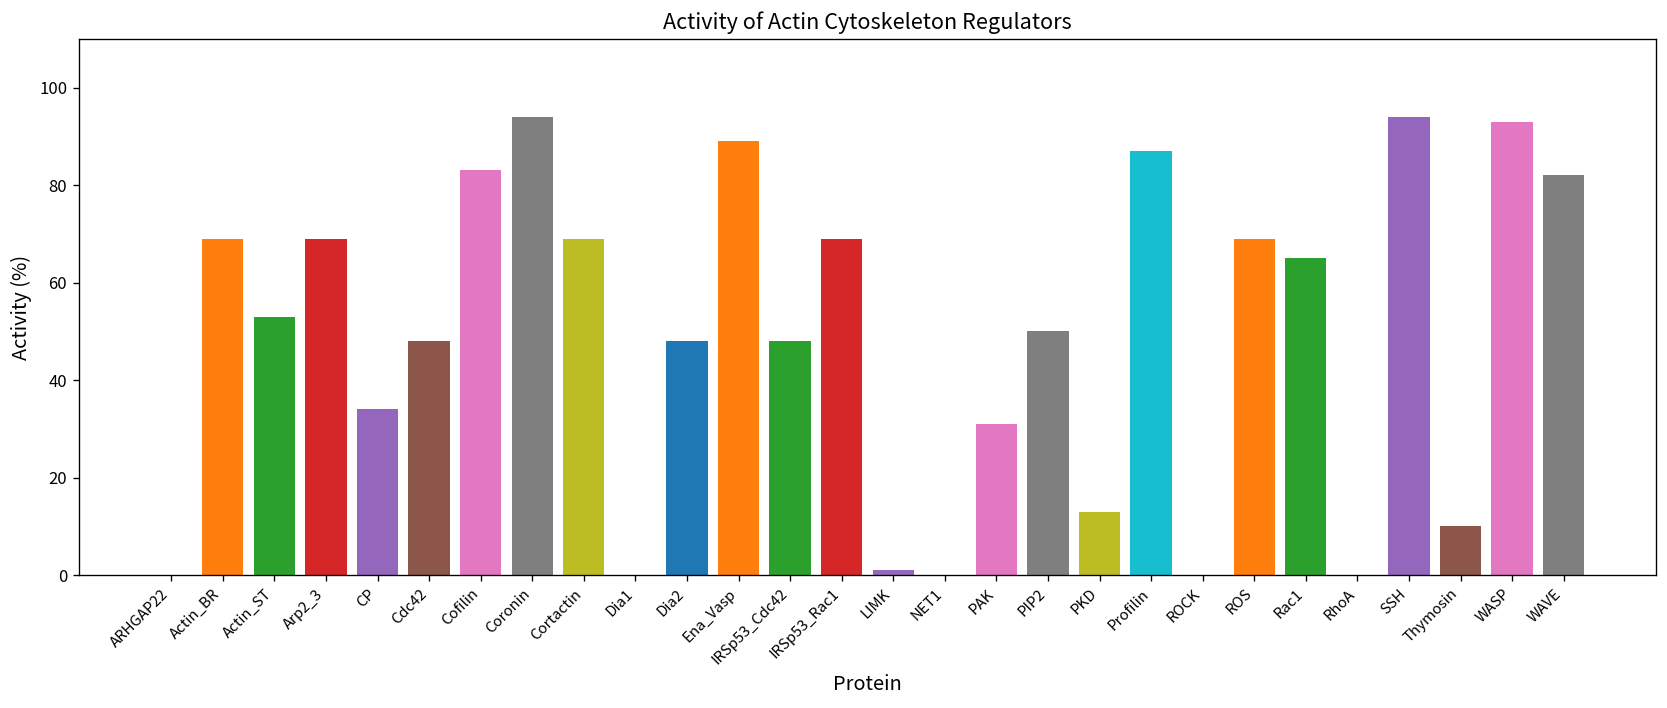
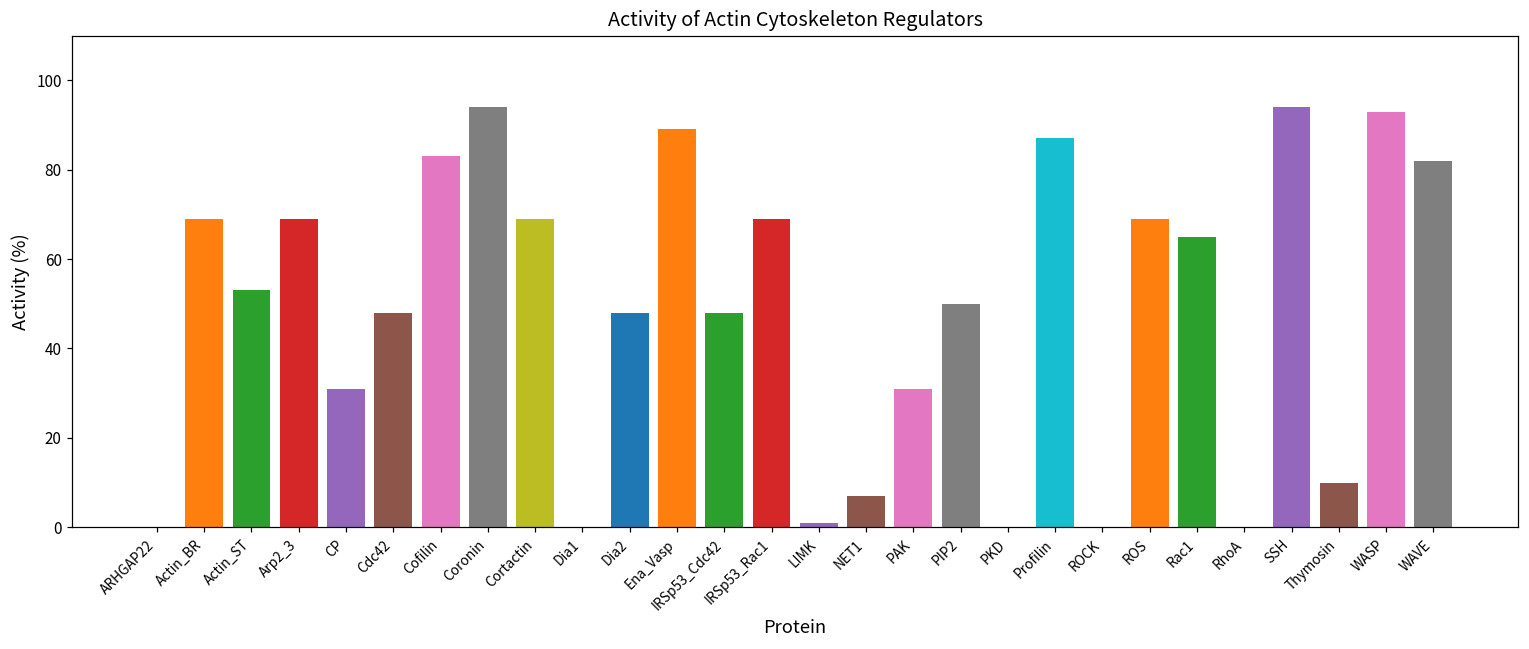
  {
    "ARHGAP22": 0,
    "Actin_BR": 69,
    "Actin_ST": 53,
    "Arp2_3": 69,
-   "CP": 34,
+   "CP": 31,
    "Cdc42": 48,
    "Cofilin": 83,
    "Coronin": 94,
    "Cortactin": 69,
    "Dia1": 0,
    "Dia2": 48,
    "Ena_Vasp": 89,
    "IRSp53_Cdc42": 48,
    "IRSp53_Rac1": 69,
    "LIMK": 1,
-   "NET1": 0,
+   "NET1": 7,
    "PAK": 31,
    "PIP2": 50,
-   "PKD": 13,
+   "PKD": 0,
    "Profilin": 87,
    "ROCK": 0,
    "ROS": 69,
    "Rac1": 65,
    "RhoA": 0,
    "SSH": 94,
    "Thymosin": 10,
    "WASP": 93,
    "WAVE": 82
  }
